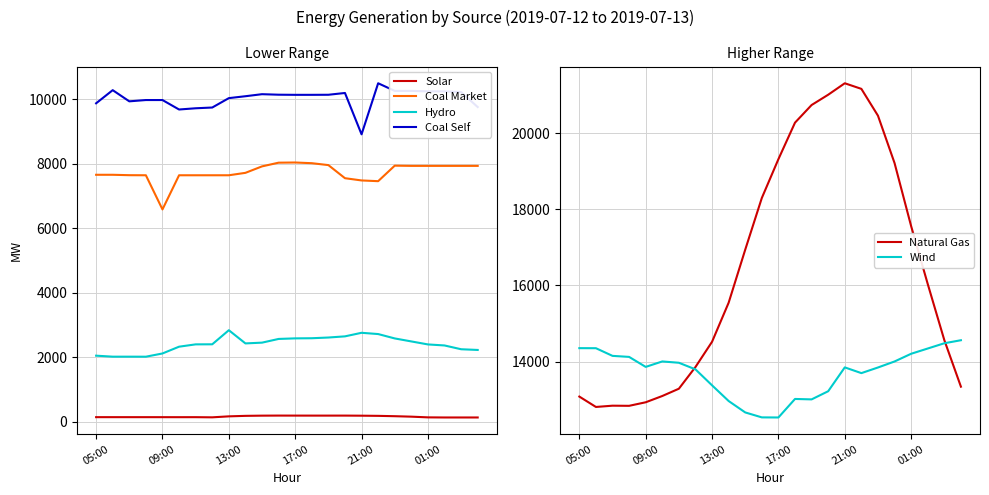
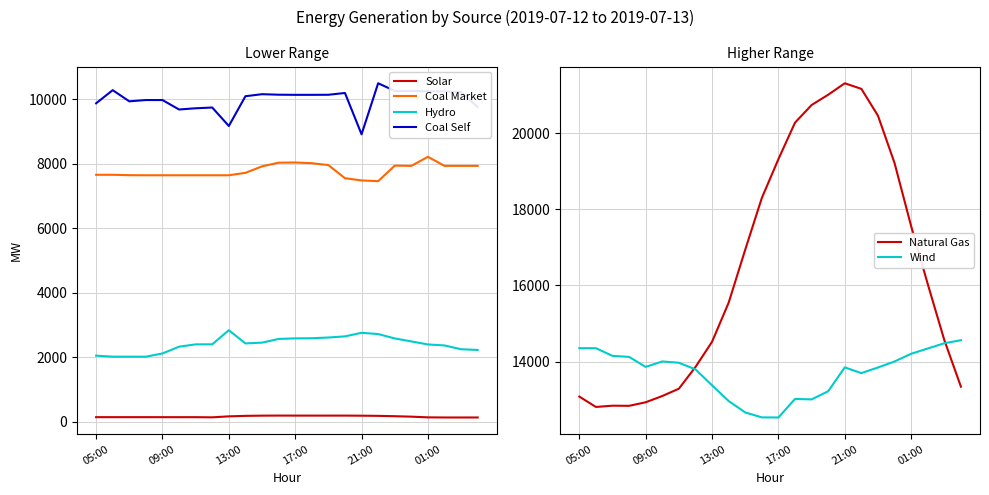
  {
    "Lower Range": {
      "Solar": {
        "05:00": 100,
        "09:00": 100,
        "13:00": 200,
        "17:00": 200,
        "21:00": 200,
        "01:00": 100
      },
      "Coal Market": {
        "05:00": 7700,
-       "09:00": 6600,
+       "09:00": 7600,
        "13:00": 7600,
        "17:00": 8000,
        "21:00": 7500,
-       "01:00": 7900
+       "01:00": 8200
      },
      "Hydro": {
        "05:00": 2100,
        "09:00": 2100,
        "13:00": 2800,
        "17:00": 2600,
        "21:00": 2800,
        "01:00": 2400
      },
      "Coal Self": {
        "05:00": 9900,
        "09:00": 10000,
-       "13:00": 10000,
+       "13:00": 9200,
        "17:00": 10100,
        "21:00": 8900
      }
    },
    "Higher Range": {
      "Natural Gas": {
        "05:00": 13100,
        "09:00": 12900,
        "13:00": 14500,
        "17:00": 19300,
        "21:00": 21300,
        "01:00": 17600
      },
      "Wind": {
        "05:00": 14400,
        "09:00": 13900,
        "13:00": 13400,
        "17:00": 12500,
        "21:00": 13800,
        "01:00": 14200
      }
    }
  }
